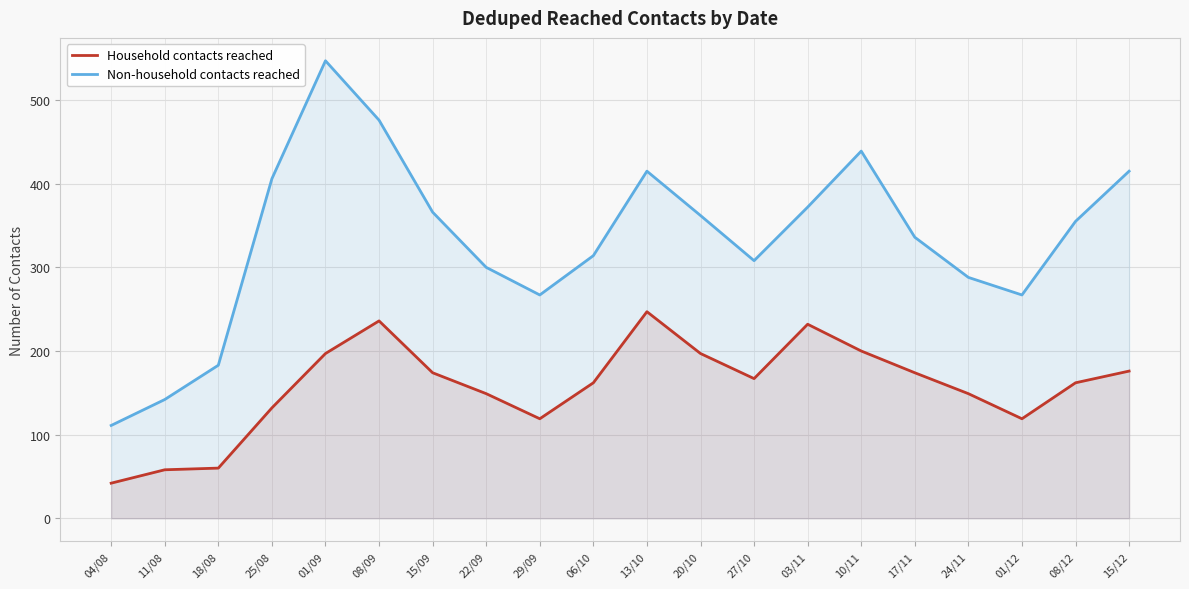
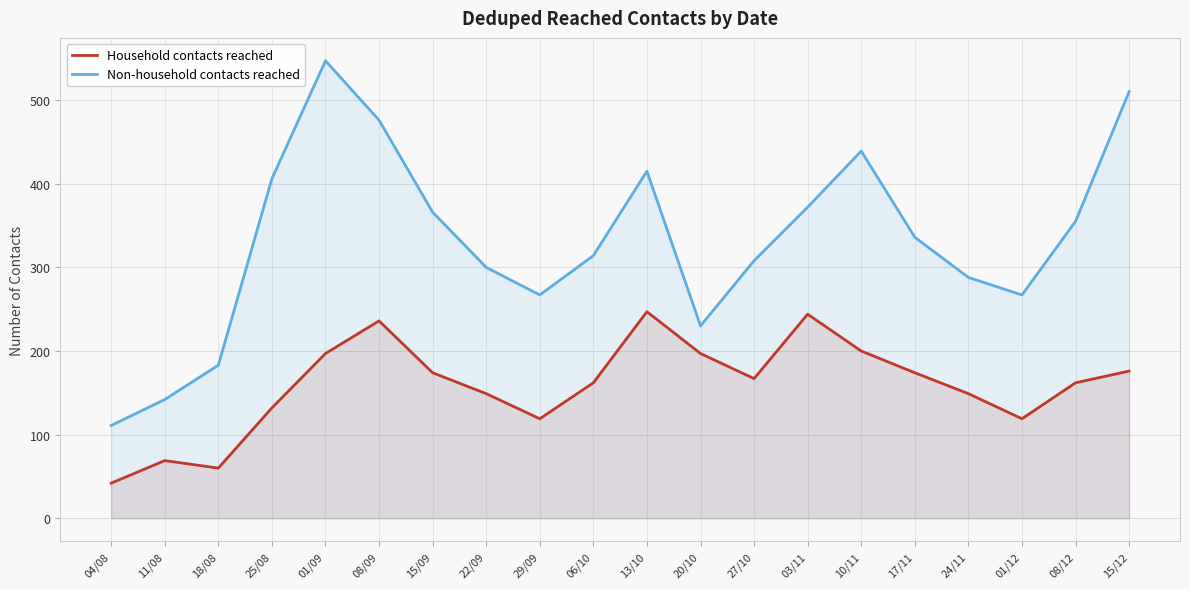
  {
    "Household contacts reached": {
      "04/08": 40,
-     "11/08": 60,
+     "11/08": 70,
      "18/08": 60,
      "25/08": 130,
      "01/09": 200,
      "08/09": 240,
      "15/09": 170,
      "22/09": 150,
      "29/09": 120,
      "06/10": 160,
      "13/10": 250,
      "20/10": 200,
      "27/10": 170,
-     "03/11": 230,
+     "03/11": 240,
      "10/11": 200,
      "17/11": 170,
      "24/11": 150,
      "01/12": 120,
      "08/12": 160,
      "15/12": 180
    },
    "Non-household contacts reached": {
      "04/08": 110,
      "11/08": 140,
      "18/08": 180,
      "25/08": 410,
      "01/09": 550,
      "08/09": 480,
      "15/09": 370,
      "22/09": 300,
      "29/09": 270,
      "06/10": 310,
      "13/10": 420,
-     "20/10": 360,
+     "20/10": 230,
      "27/10": 310,
      "03/11": 370,
      "10/11": 440,
      "17/11": 340,
      "24/11": 290,
      "01/12": 270,
      "08/12": 360,
-     "15/12": 420
+     "15/12": 510
    }
  }
